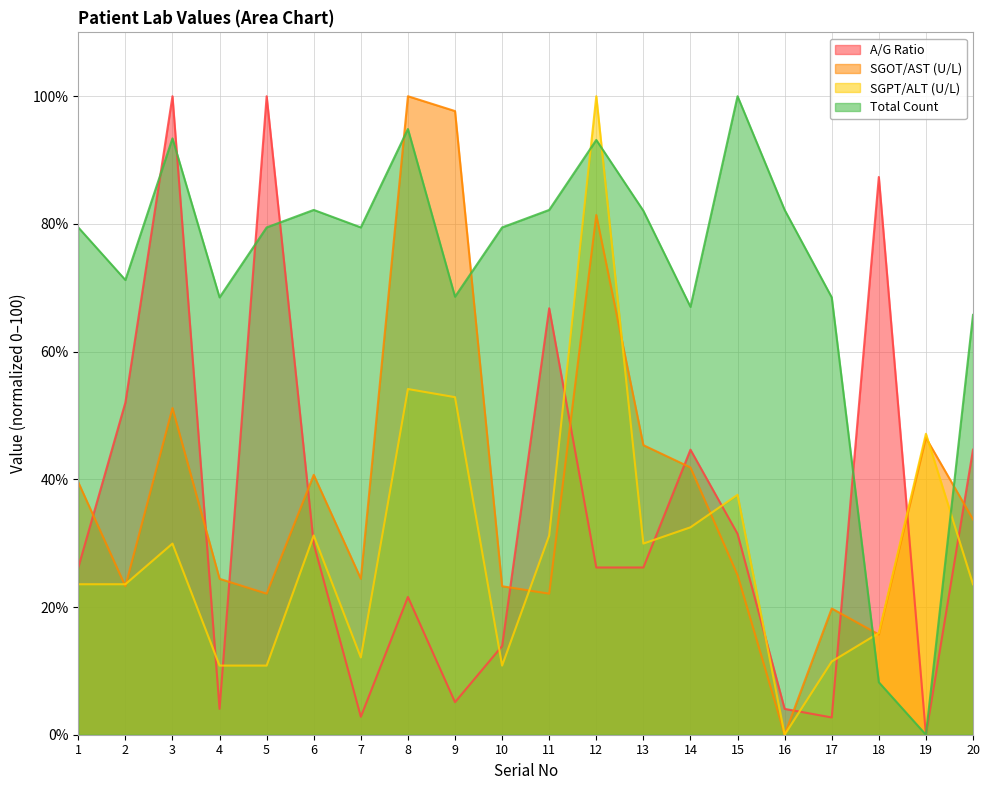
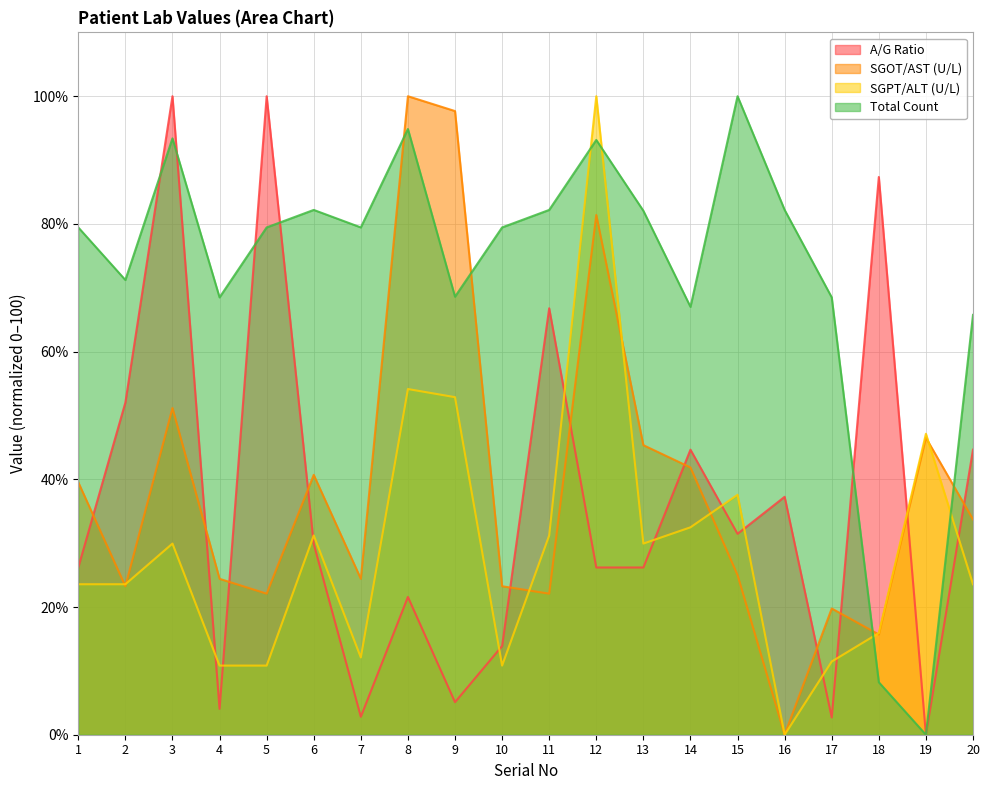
  {
    "A/G Ratio": {
      "1": "26%",
      "2": "52%",
      "3": "100%",
      "4": "4%",
      "5": "100%",
      "6": "30%",
      "7": "3%",
      "8": "22%",
      "9": "5%",
      "10": "14%",
      "11": "67%",
      "12": "26%",
      "13": "26%",
      "14": "45%",
      "15": "31%",
-     "16": "4%",
+     "16": "37%",
      "17": "3%",
      "18": "87%",
      "20": "45%"
    },
    "Total Count": {
      "1": "79%",
      "2": "71%",
      "3": "93%",
      "4": "68%",
      "5": "79%",
      "6": "82%",
      "7": "79%",
      "8": "95%",
      "9": "69%",
      "10": "79%",
      "11": "82%",
      "12": "93%",
      "13": "82%",
      "14": "67%",
      "15": "100%",
      "16": "82%",
      "17": "68%",
      "18": "8%",
      "20": "66%"
    }
  }
